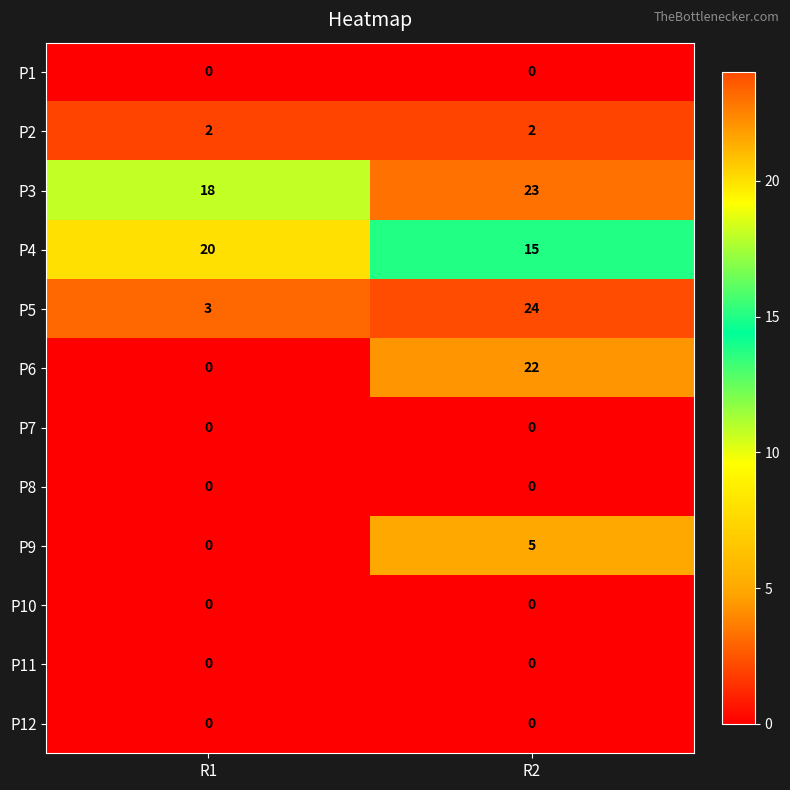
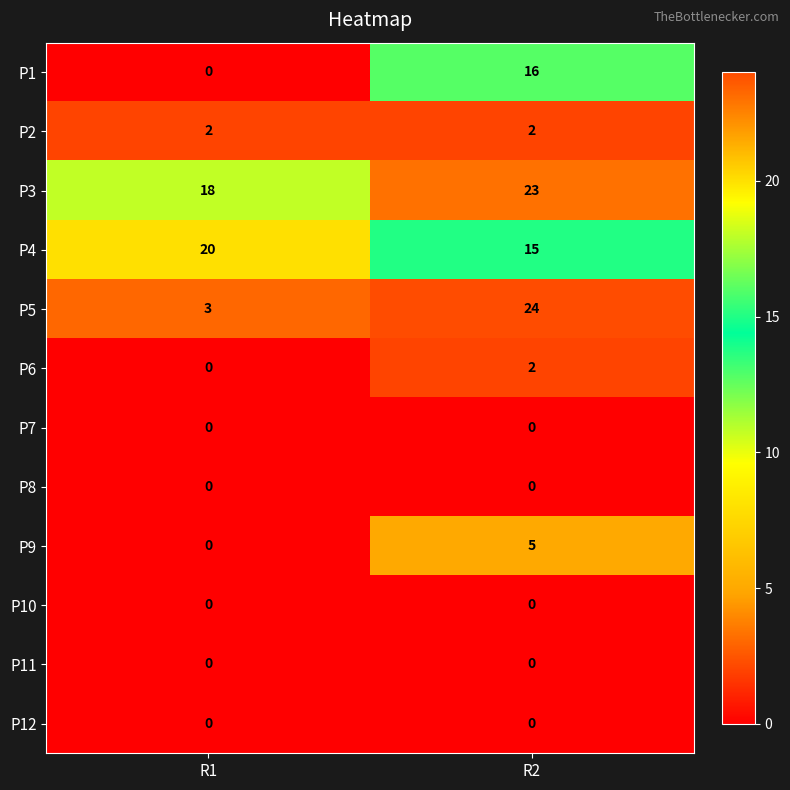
  {
    "P1": {
      "R1": 0,
-     "R2": 0
+     "R2": 16
    },
    "P2": {
      "R1": 2,
      "R2": 2
    },
    "P3": {
      "R1": 18,
      "R2": 23
    },
    "P4": {
      "R1": 20,
      "R2": 15
    },
    "P5": {
      "R1": 3,
      "R2": 24
    },
    "P6": {
      "R1": 0,
-     "R2": 22
+     "R2": 2
    },
    "P7": {
      "R1": 0,
      "R2": 0
    },
    "P8": {
      "R1": 0,
      "R2": 0
    },
    "P9": {
      "R1": 0,
      "R2": 5
    },
    "P10": {
      "R1": 0,
      "R2": 0
    },
    "P11": {
      "R1": 0,
      "R2": 0
    },
    "P12": {
      "R1": 0,
      "R2": 0
    }
  }
